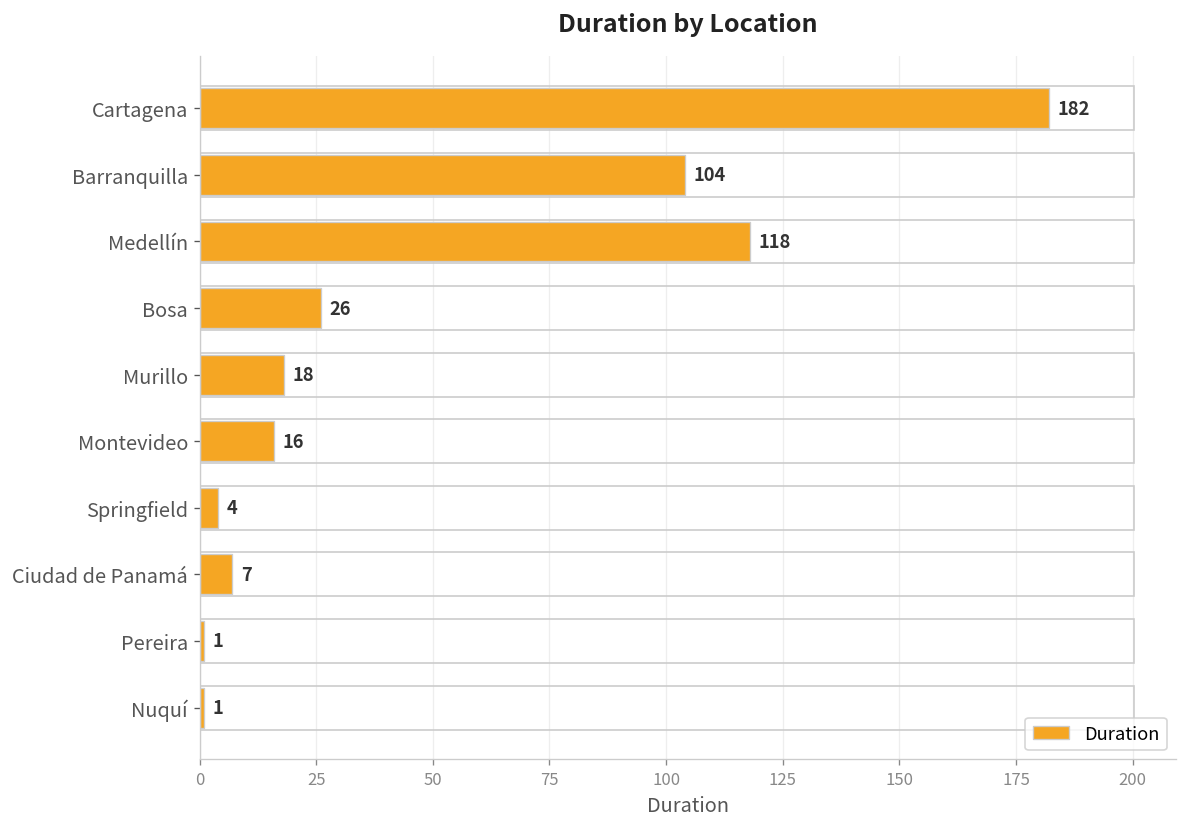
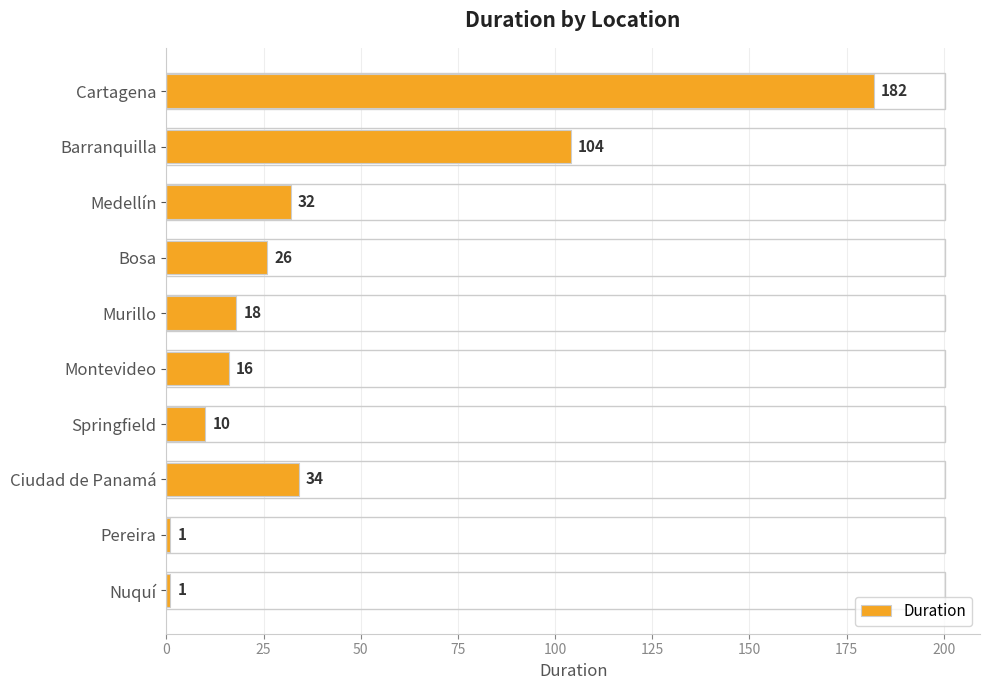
  {
    "Cartagena": 182,
    "Barranquilla": 104,
-   "Medellín": 118,
+   "Medellín": 32,
    "Bosa": 26,
    "Murillo": 18,
    "Montevideo": 16,
-   "Springfield": 4,
-   "Ciudad de Panamá": 7,
+   "Springfield": 10,
+   "Ciudad de Panamá": 34,
    "Pereira": 1,
    "Nuquí": 1
  }
